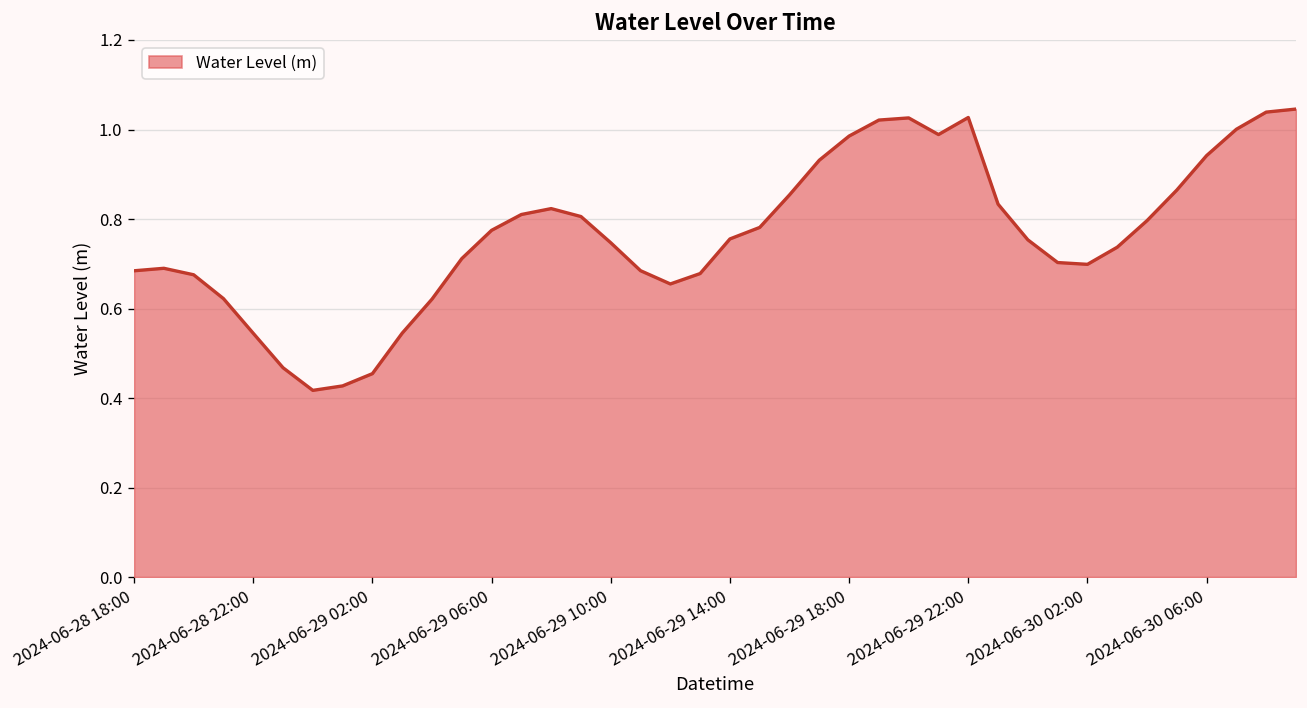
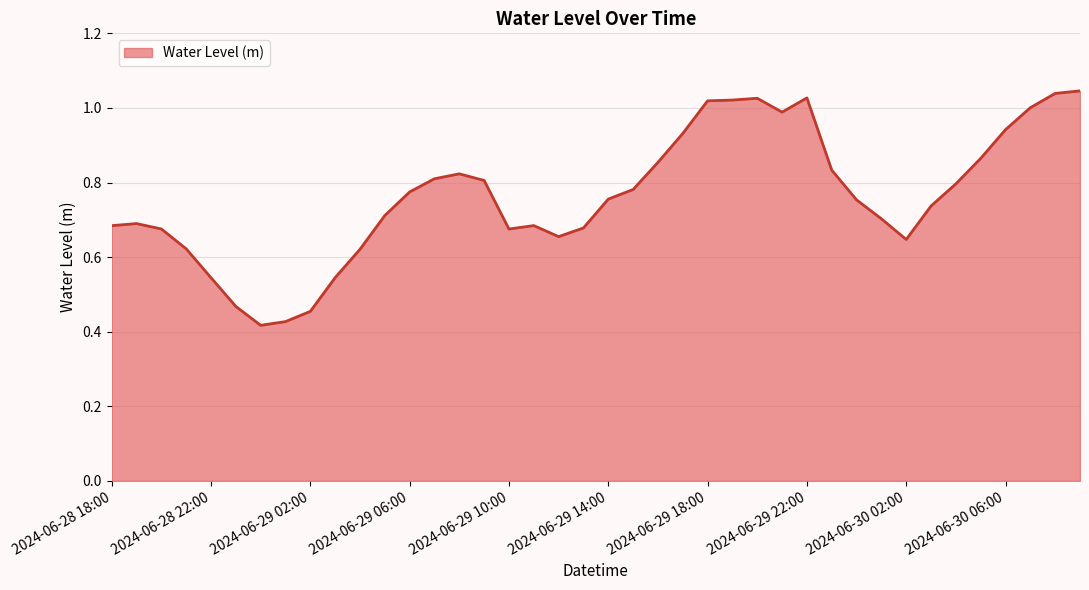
  {
    "2024-06-28 18:00": 0.68,
    "2024-06-28 22:00": 0.54,
    "2024-06-29 02:00": 0.45,
    "2024-06-29 06:00": 0.77,
-   "2024-06-29 10:00": 0.75,
+   "2024-06-29 10:00": 0.68,
    "2024-06-29 14:00": 0.76,
-   "2024-06-29 18:00": 0.99,
+   "2024-06-29 18:00": 1.02,
    "2024-06-29 22:00": 1.03,
-   "2024-06-30 02:00": 0.70,
+   "2024-06-30 02:00": 0.65,
    "2024-06-30 06:00": 0.94
  }
